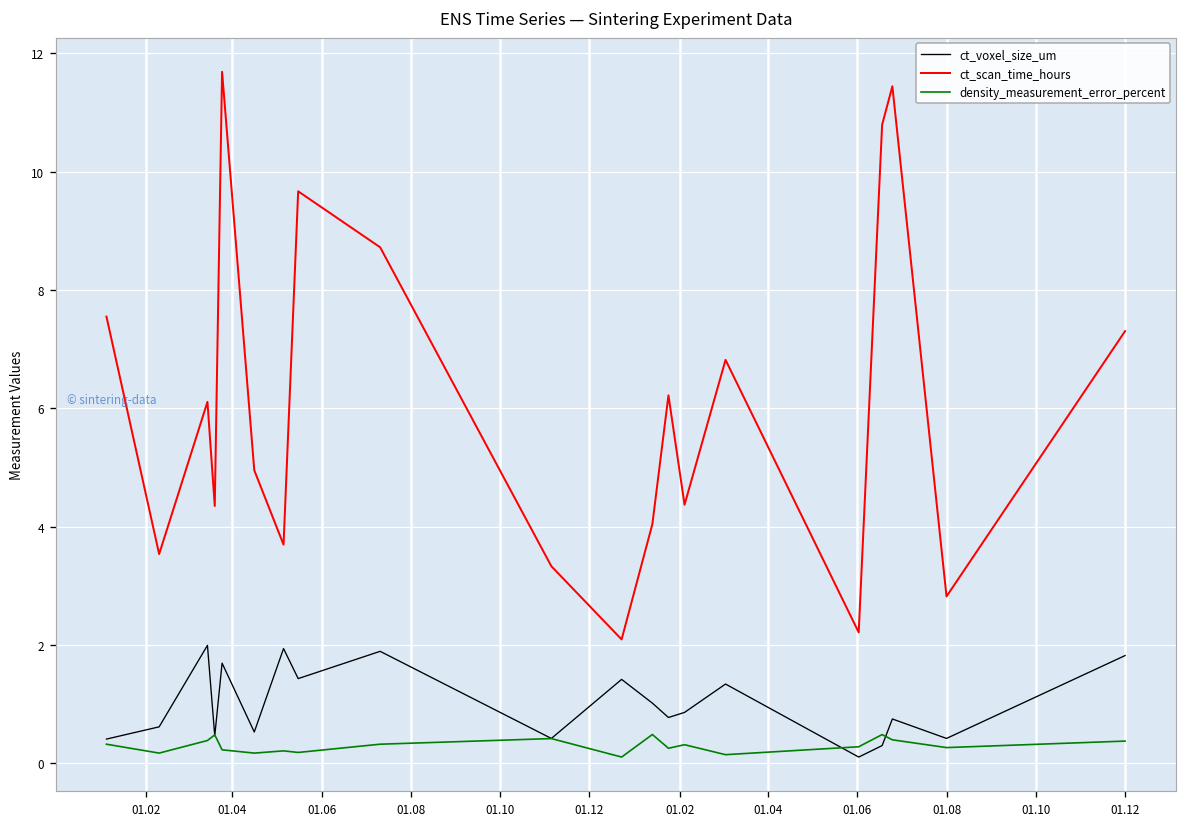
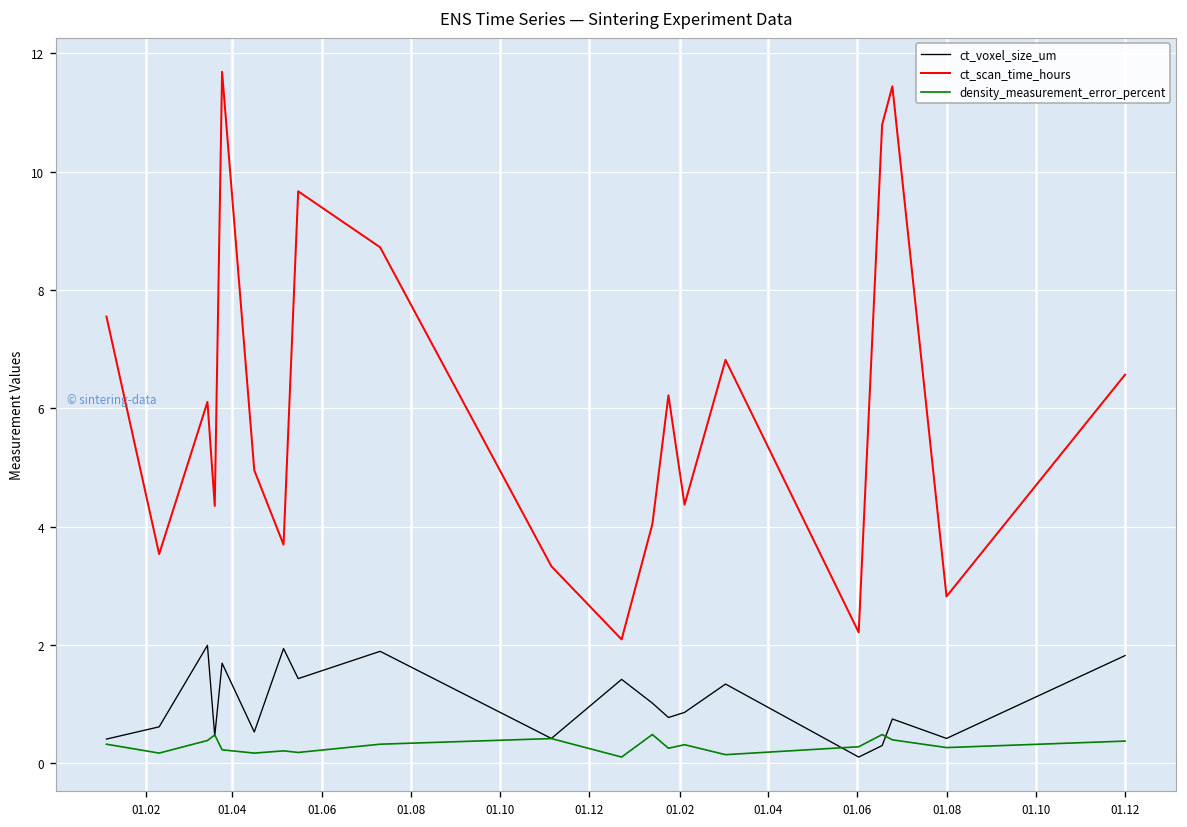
  {
    "ct_voxel_size_um": {
      "01.08": 0.4,
      "01.12": 1.8
    },
    "ct_scan_time_hours": {
      "01.08": 2.8,
-     "01.12": 7.3
+     "01.12": 6.6
    },
    "density_measurement_error_percent": {
      "01.08": 0.3,
      "01.12": 0.4
    }
  }
